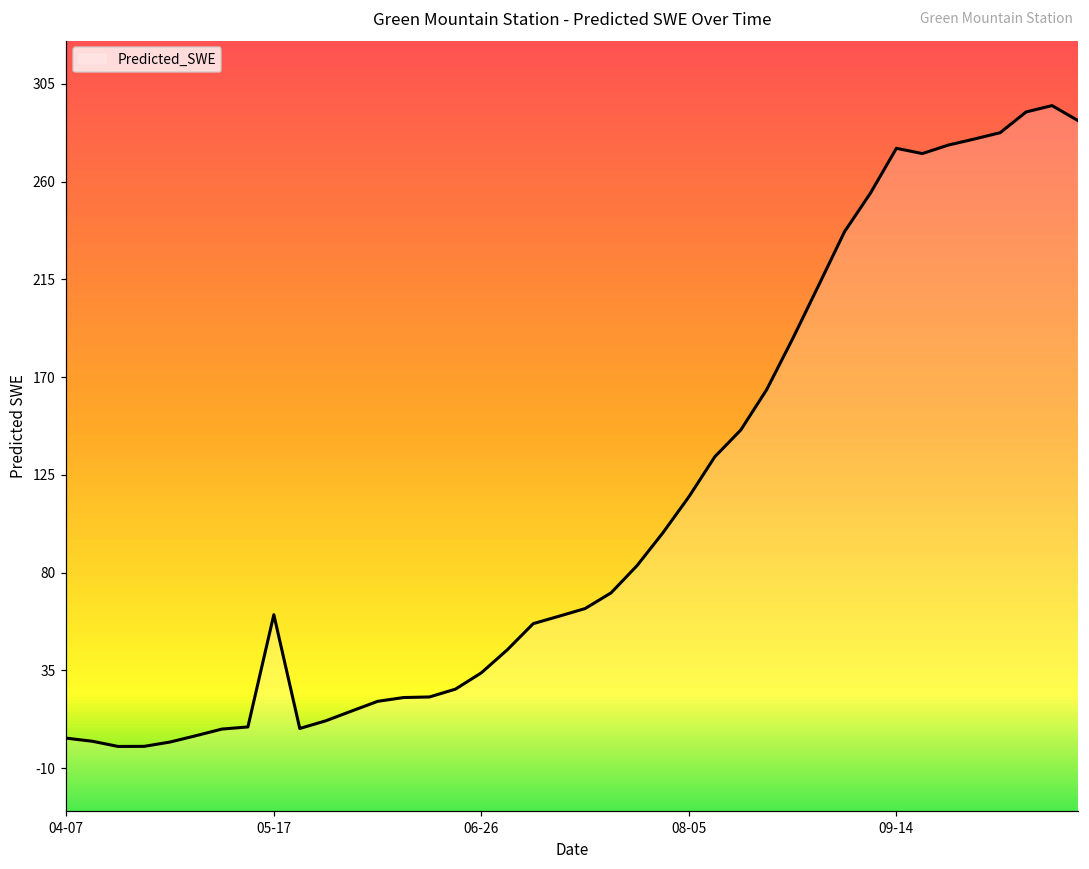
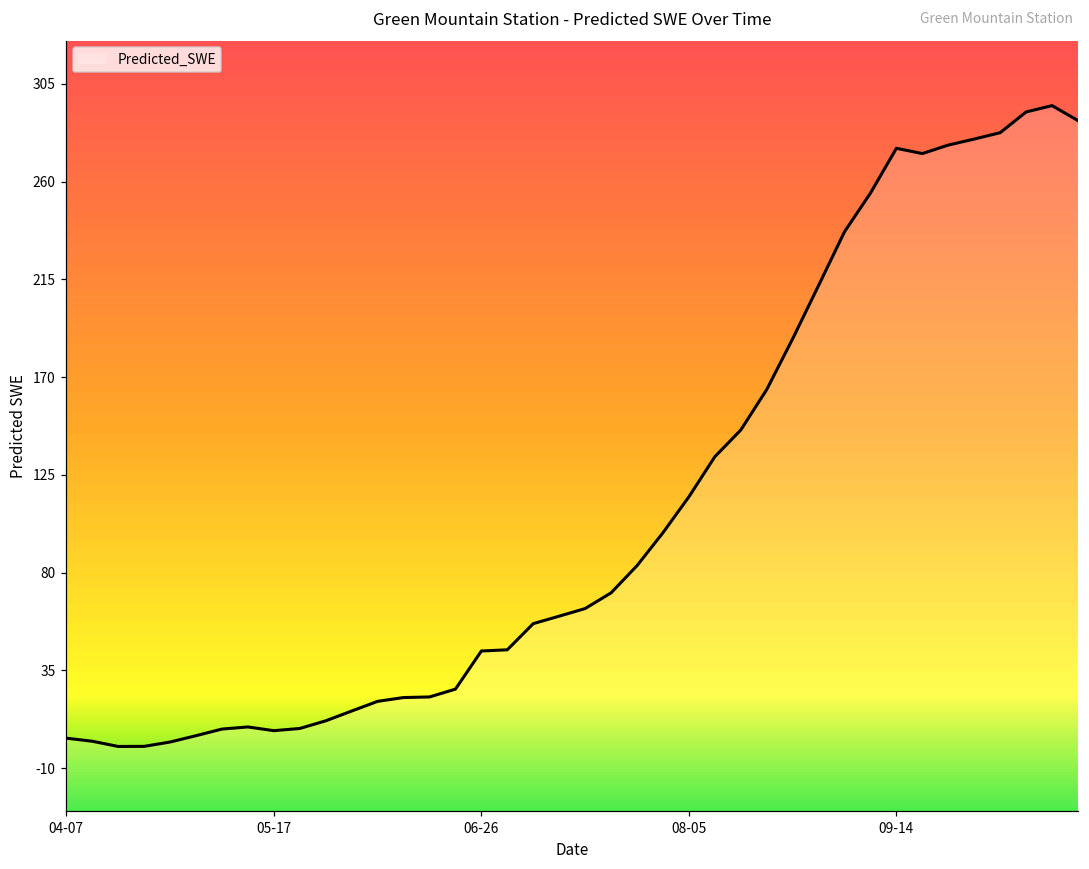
  {
    "04-07": 4,
-   "05-17": 61,
-   "06-26": 34,
+   "05-17": 7,
+   "06-26": 44,
    "08-05": 115,
    "09-14": 276
  }
